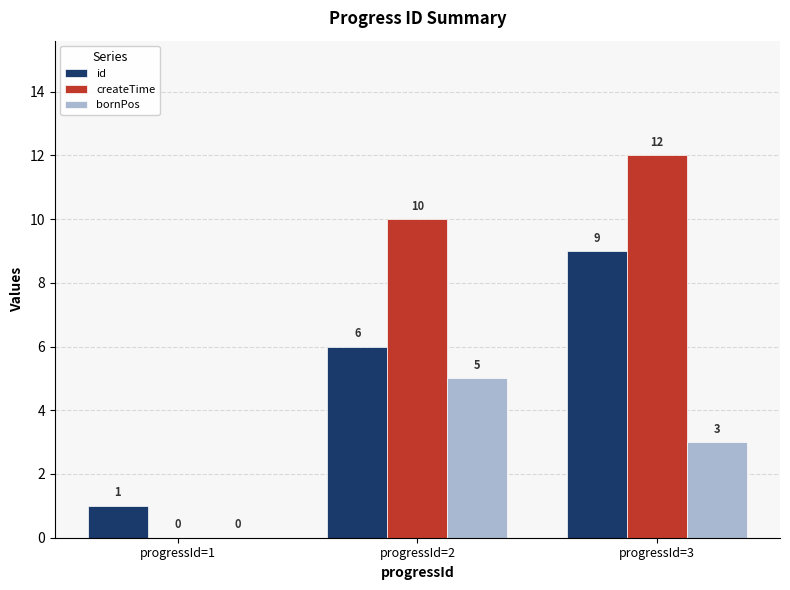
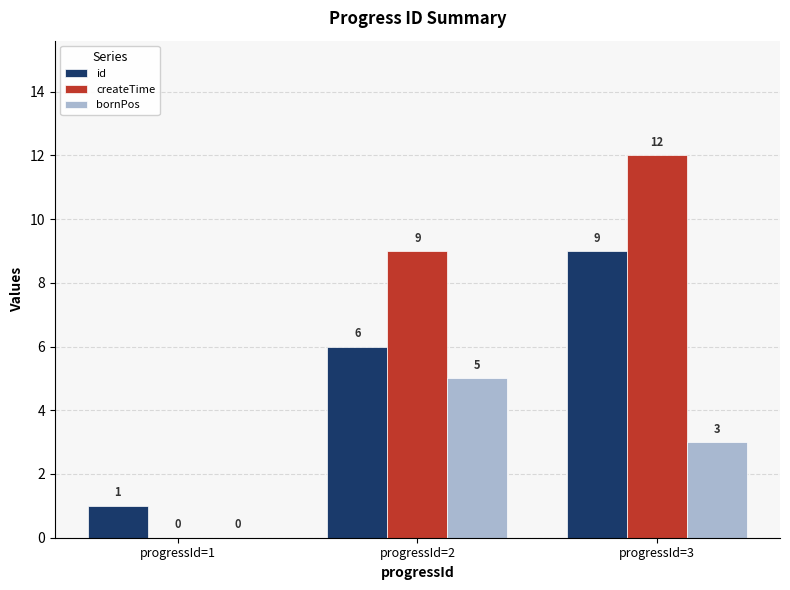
  {
    "id": {
      "progressId=1": 1,
      "progressId=2": 6,
      "progressId=3": 9
    },
    "createTime": {
      "progressId=1": 0,
-     "progressId=2": 10,
+     "progressId=2": 9,
      "progressId=3": 12
    },
    "bornPos": {
      "progressId=1": 0,
      "progressId=2": 5,
      "progressId=3": 3
    }
  }
